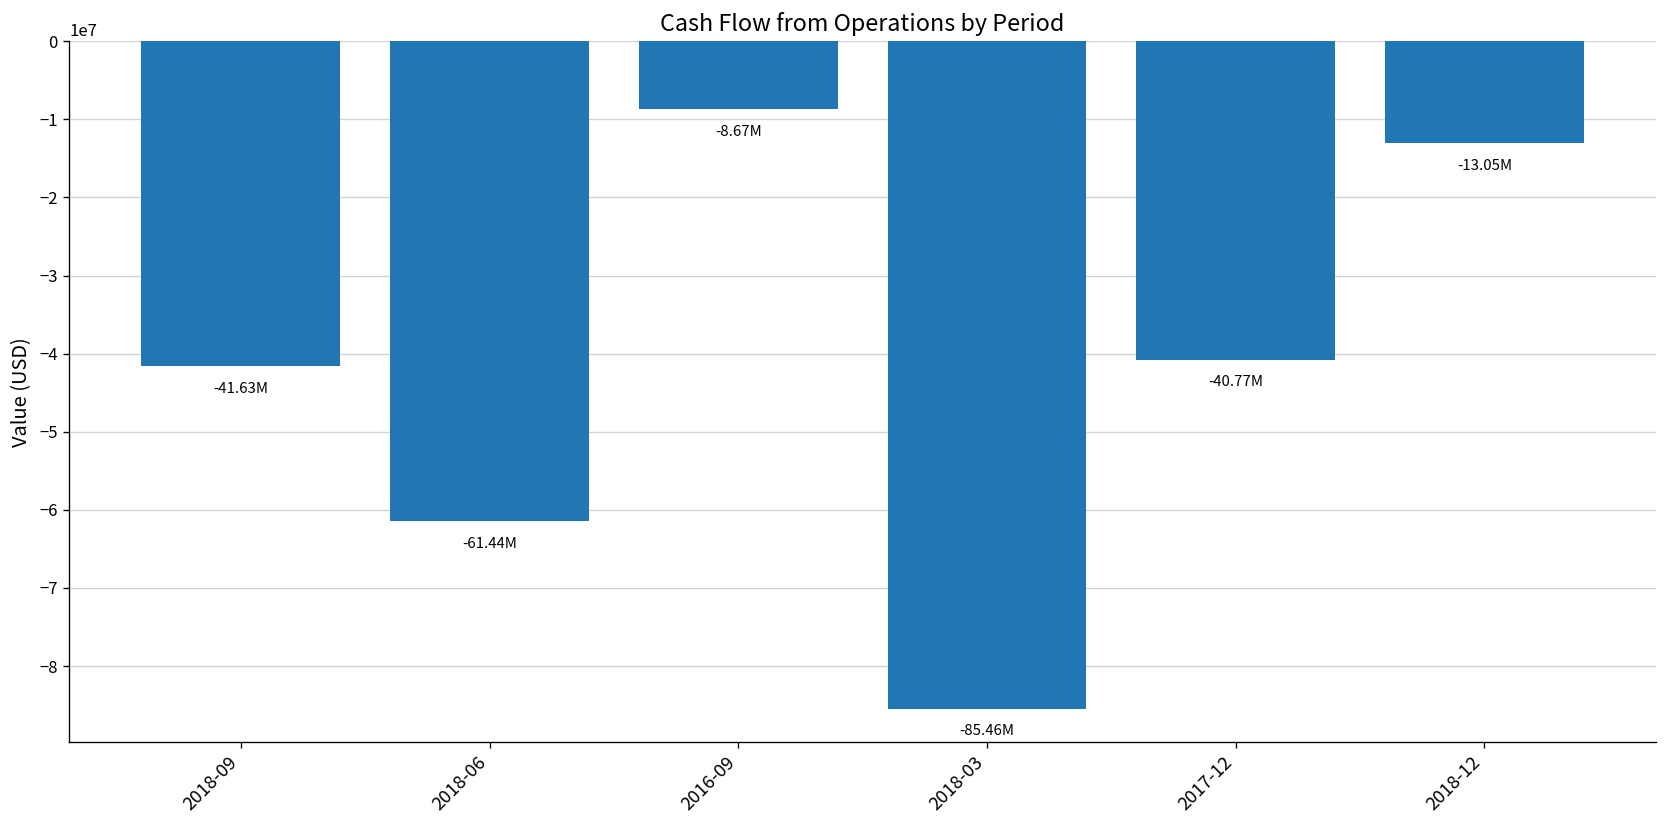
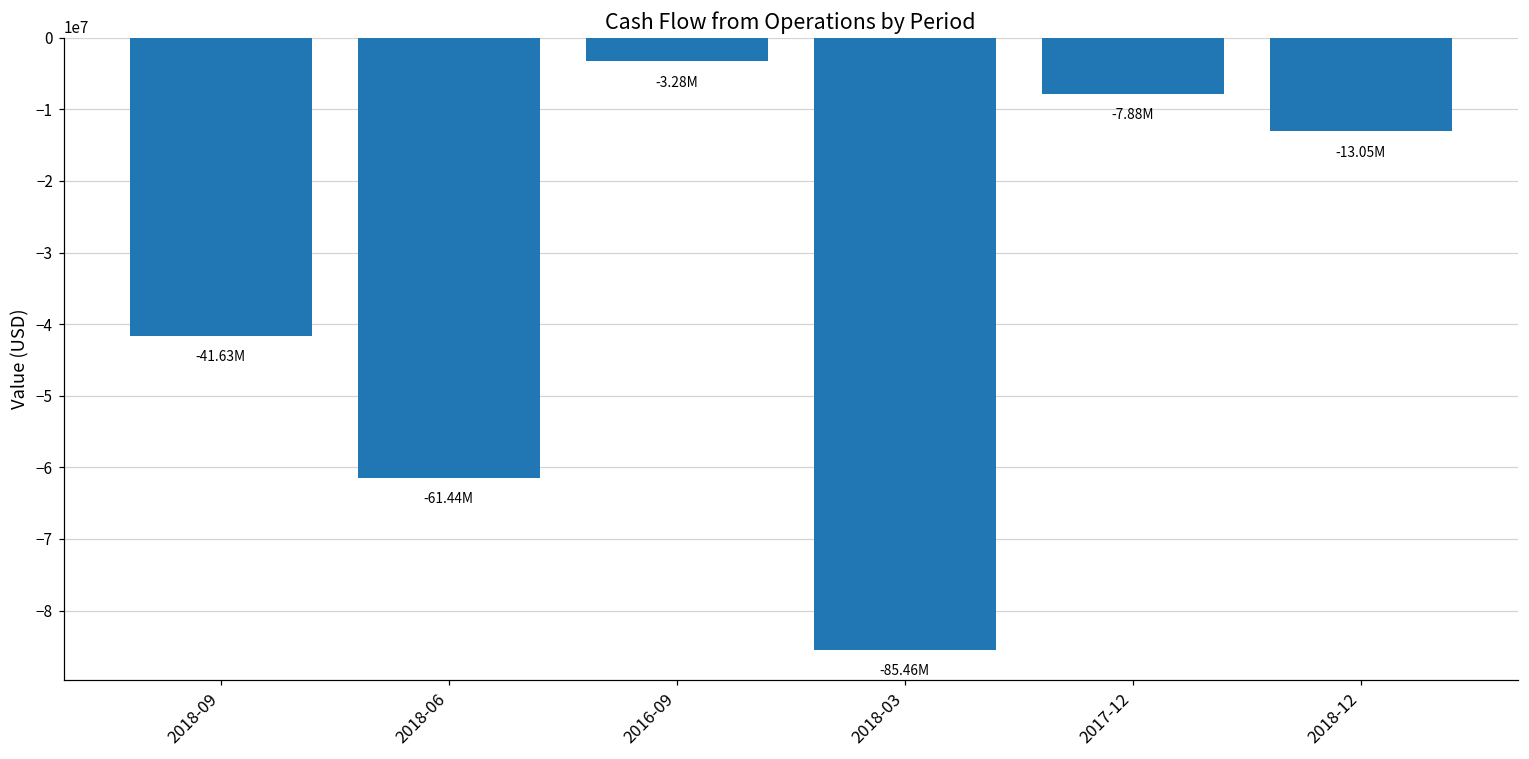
  {
    "2018-09": "-41.63M",
    "2018-06": "-61.44M",
-   "2016-09": "-8.67M",
+   "2016-09": "-3.28M",
    "2018-03": "-85.46M",
-   "2017-12": "-40.77M",
+   "2017-12": "-7.88M",
    "2018-12": "-13.05M"
  }
